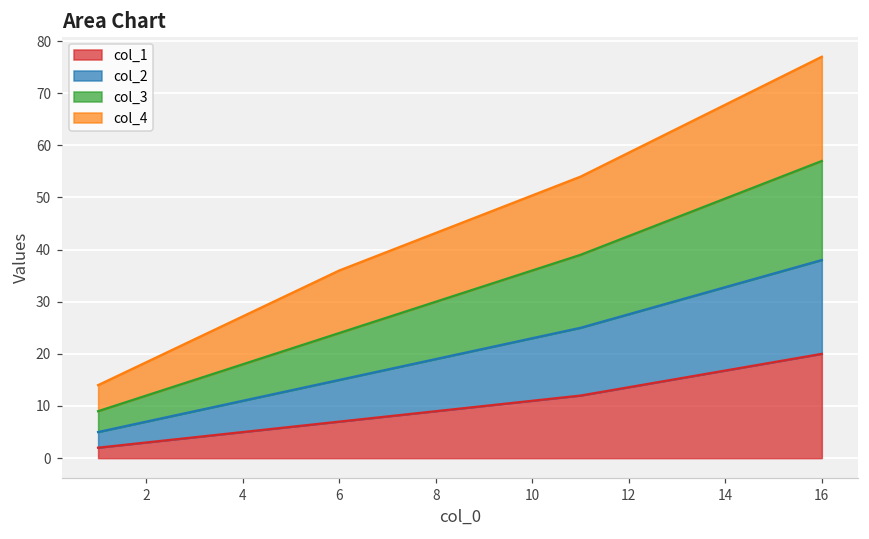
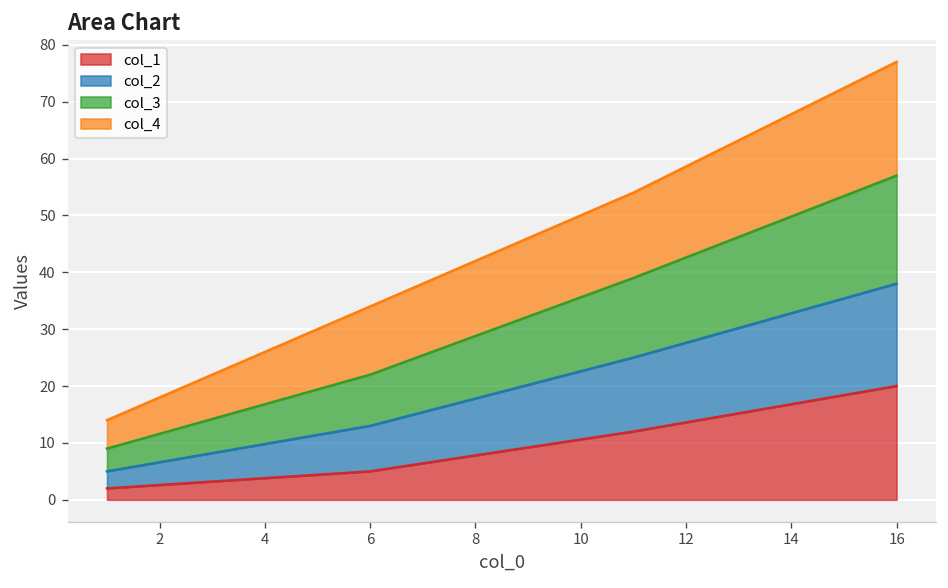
  {
    "col_1": {
-     "6": 7,
+     "6": 5,
      "16": 20
    },
    "col_2": {
      "6": 8,
      "16": 18
    },
    "col_3": {
      "6": 9,
      "16": 19
    },
    "col_4": {
      "6": 12,
      "16": 20
    }
  }
